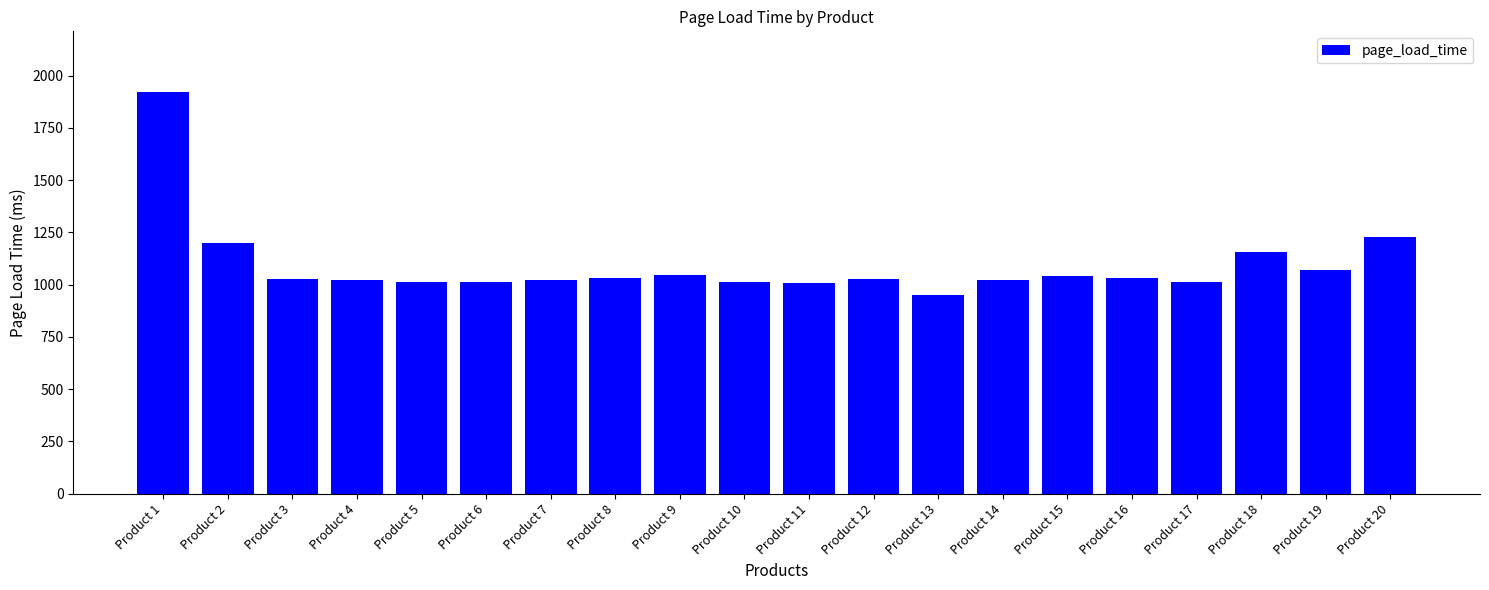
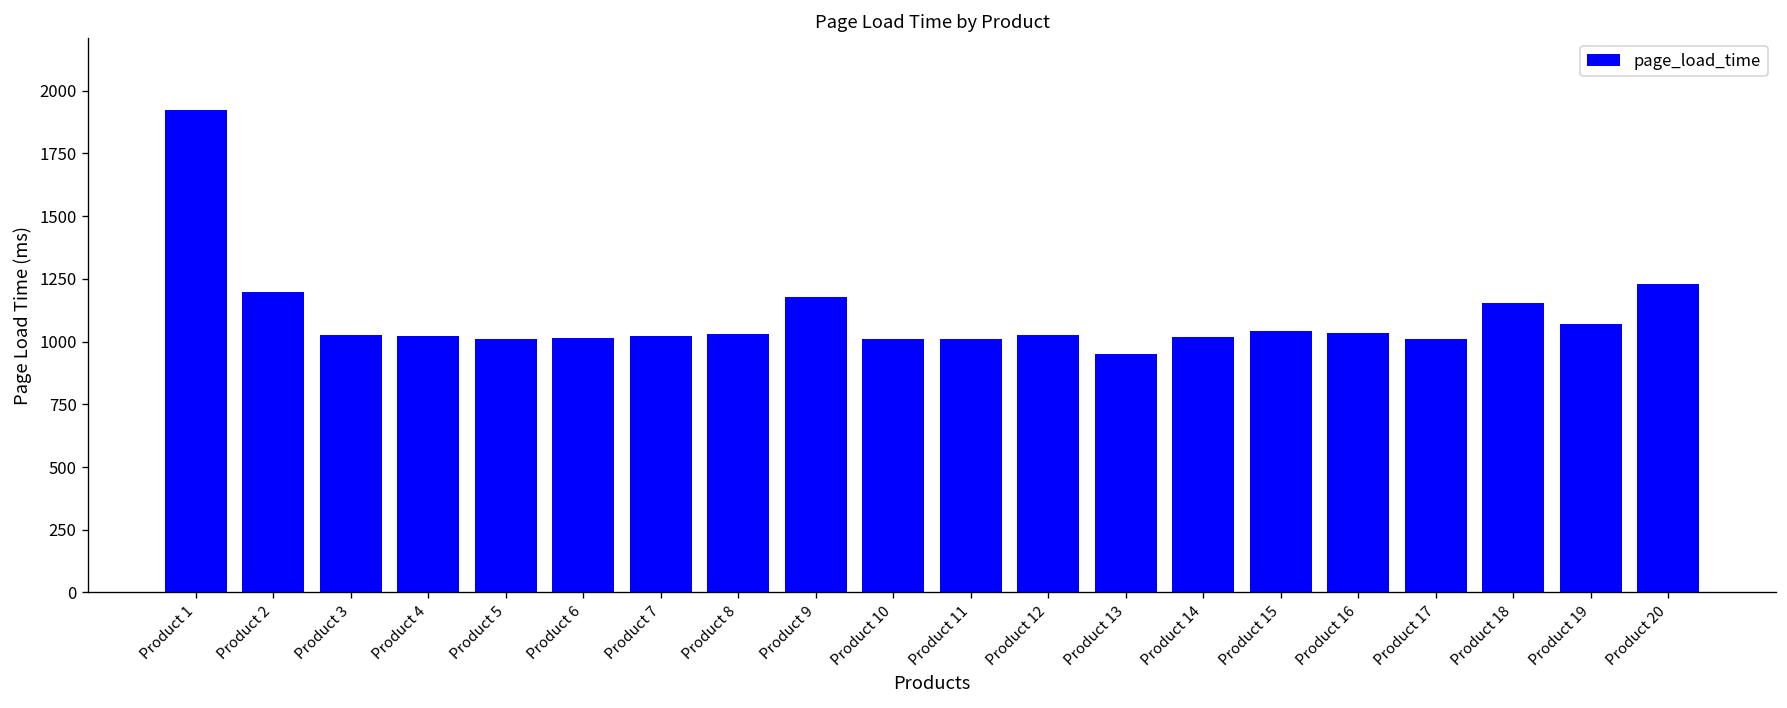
  {
    "Product 1": 1920,
    "Product 2": 1200,
    "Product 3": 1030,
    "Product 4": 1020,
    "Product 5": 1010,
    "Product 6": 1010,
    "Product 7": 1020,
    "Product 8": 1030,
-   "Product 9": 1050,
+   "Product 9": 1180,
    "Product 10": 1010,
    "Product 11": 1010,
    "Product 12": 1030,
    "Product 13": 950,
    "Product 14": 1020,
    "Product 15": 1040,
    "Product 16": 1030,
    "Product 17": 1010,
    "Product 18": 1150,
    "Product 19": 1070,
    "Product 20": 1230
  }
